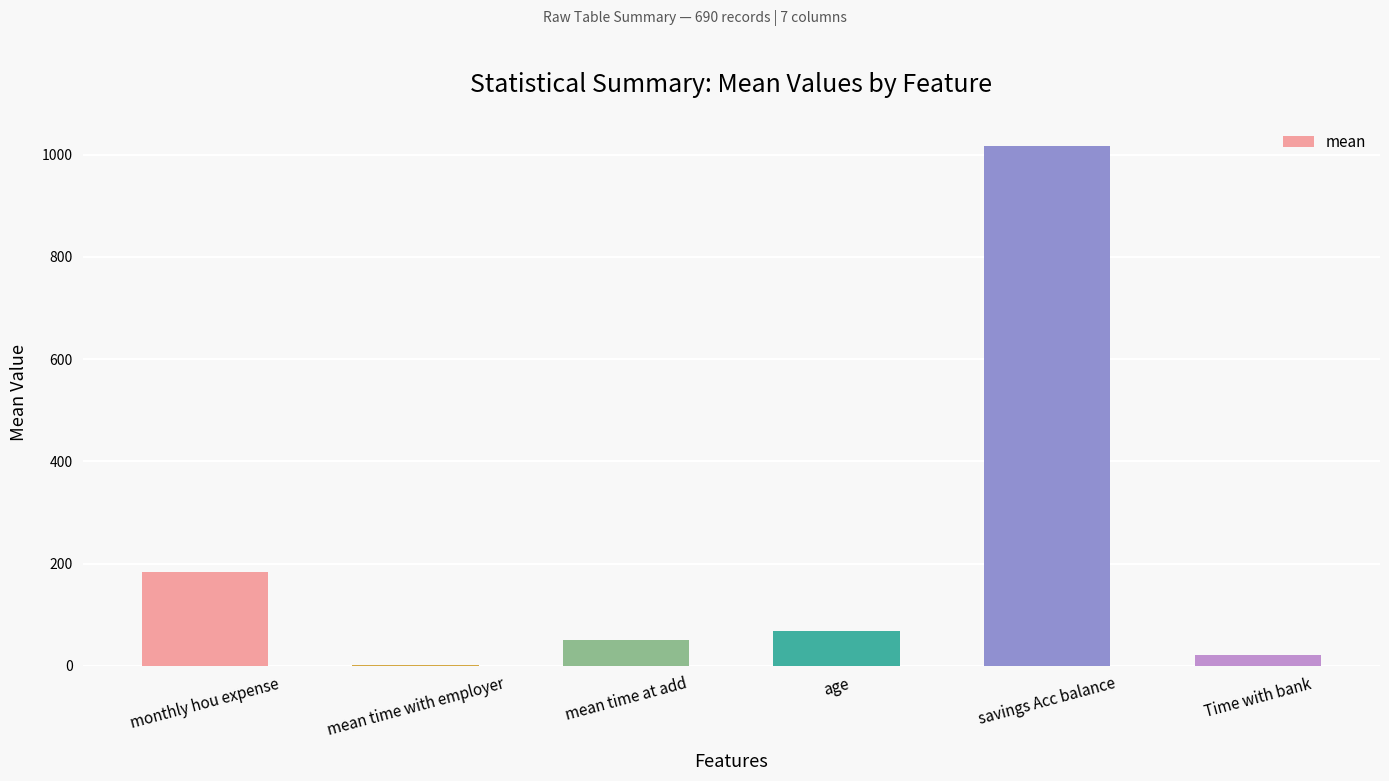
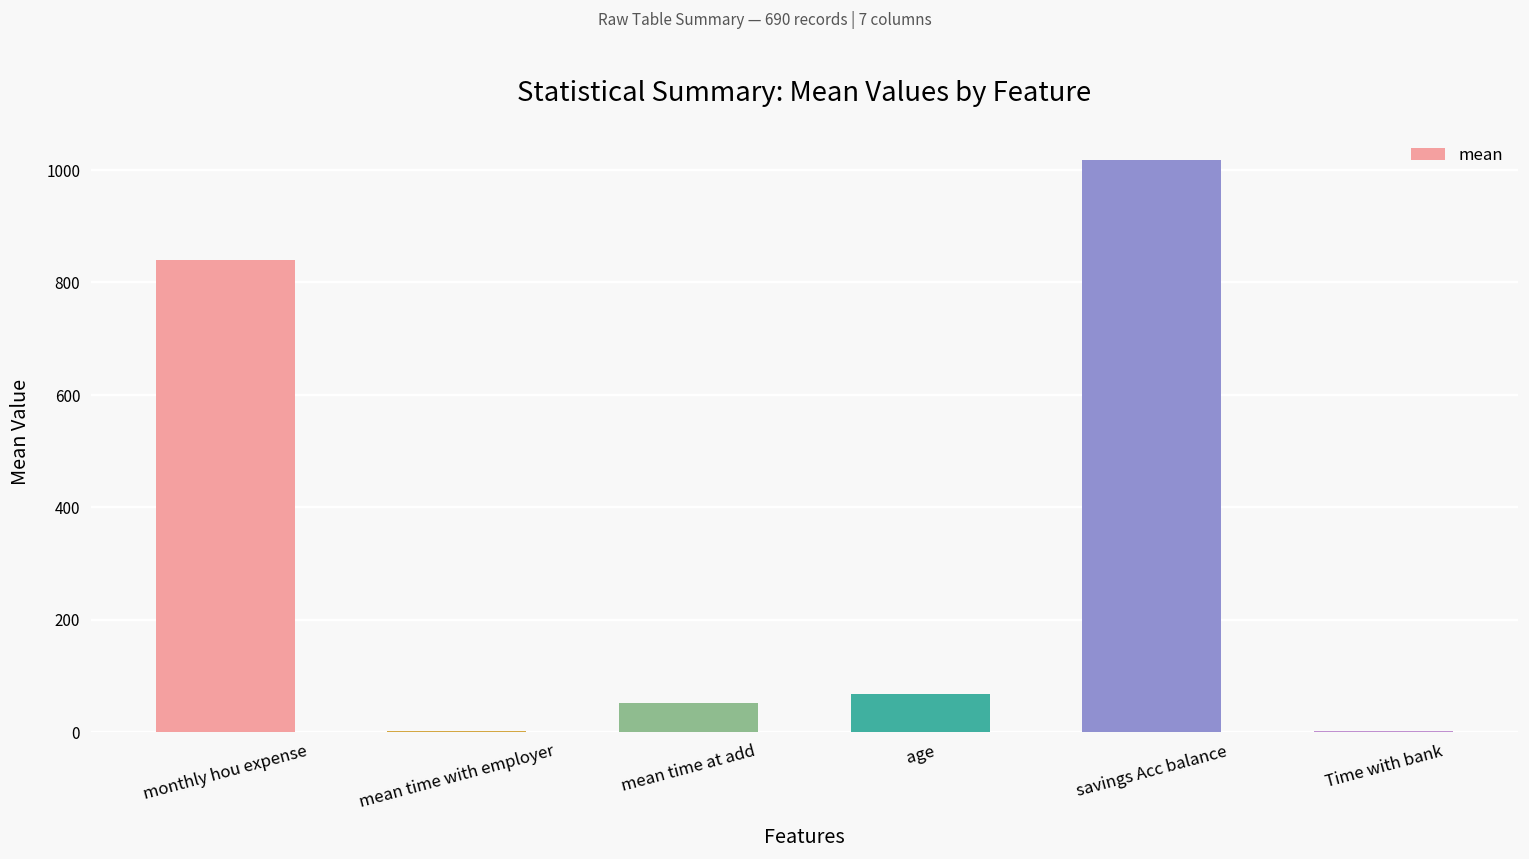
  {
-   "monthly hou expense": 180,
+   "monthly hou expense": 840,
    "mean time at add": 50,
    "age": 70,
    "savings Acc balance": 1020,
-   "Time with bank": 20
+   "Time with bank": 0
  }
